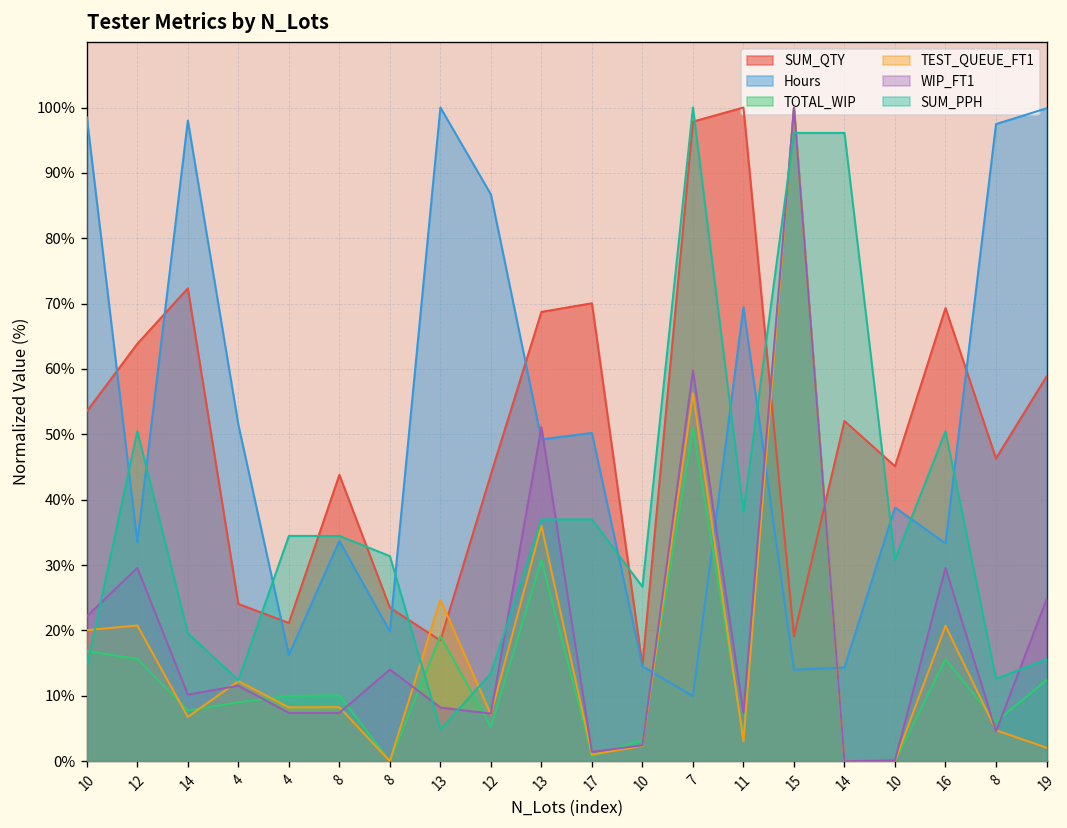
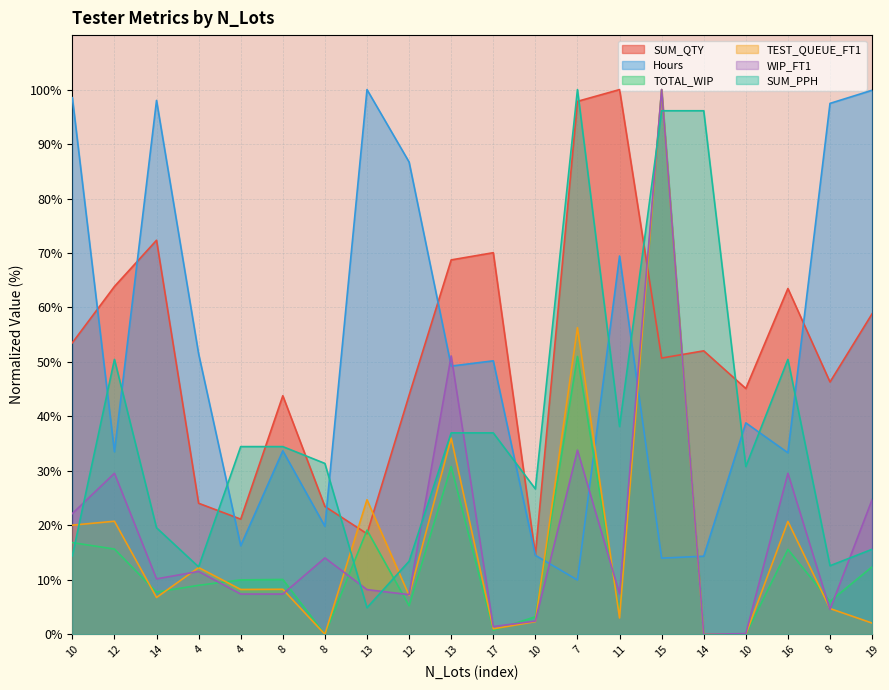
  {
    "SUM_QTY": {
      "17": "70%",
      "7": "98%",
-     "15": "19%",
-     "16": "69%",
+     "15": "51%",
+     "16": "63%",
      "19": "59%"
    },
    "TEST_QUEUE_FT1": {
      "7": "56%",
      "11": "3%",
      "16": "21%",
      "19": "2%"
    },
    "WIP_FT1": {
-     "7": "60%",
+     "7": "34%",
      "11": "7%",
      "16": "30%",
      "19": "25%"
    }
  }
